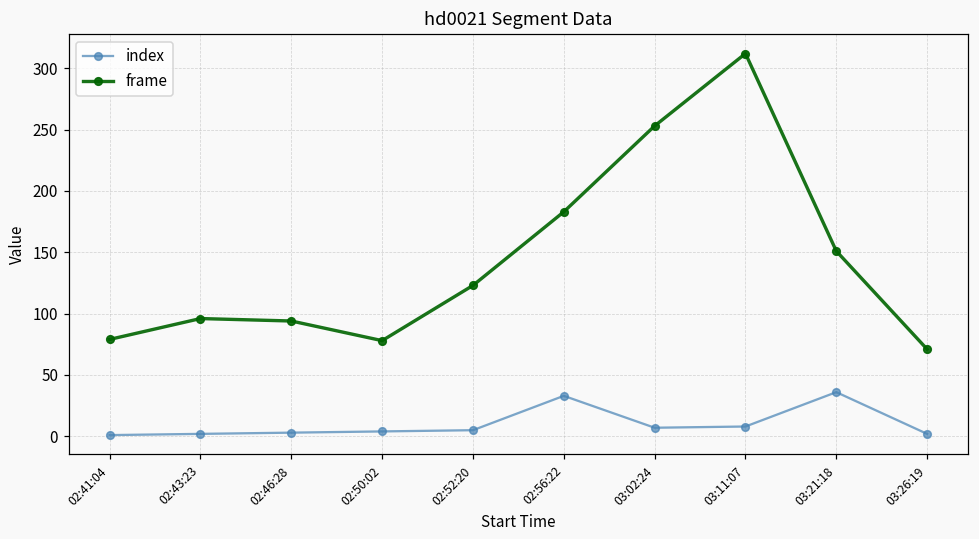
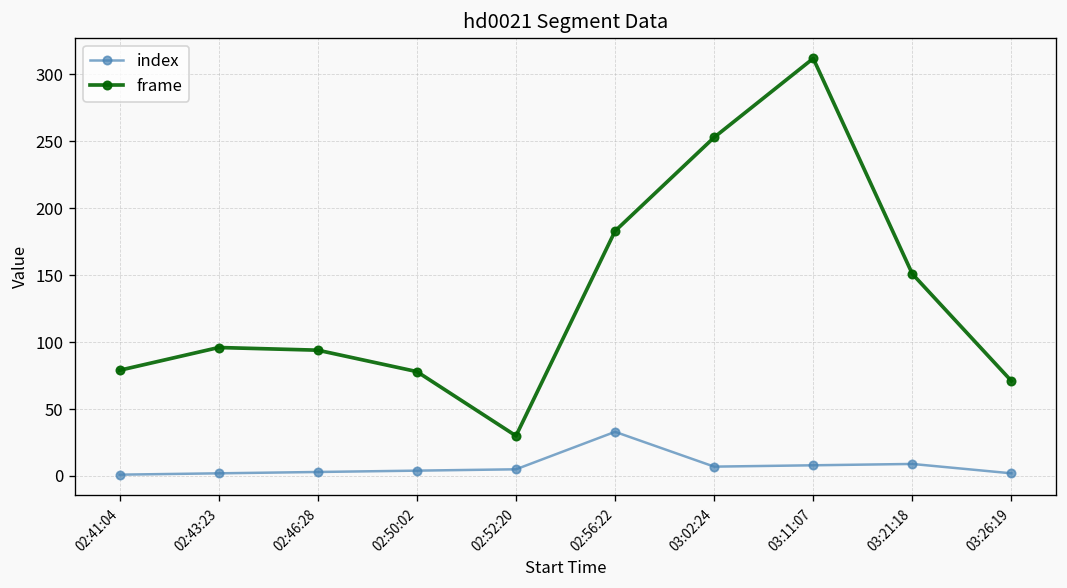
  {
    "index": {
      "02:41:04": 1,
      "02:43:23": 2,
      "02:46:28": 3,
      "02:50:02": 4,
      "02:52:20": 5,
      "02:56:22": 33,
      "03:02:24": 7,
      "03:11:07": 8,
-     "03:21:18": 36,
+     "03:21:18": 9,
      "03:26:19": 2
    },
    "frame": {
      "02:41:04": 79,
      "02:43:23": 96,
      "02:46:28": 94,
      "02:50:02": 78,
-     "02:52:20": 123,
+     "02:52:20": 30,
      "02:56:22": 183,
      "03:02:24": 253,
      "03:11:07": 312,
      "03:21:18": 151,
      "03:26:19": 71
    }
  }
